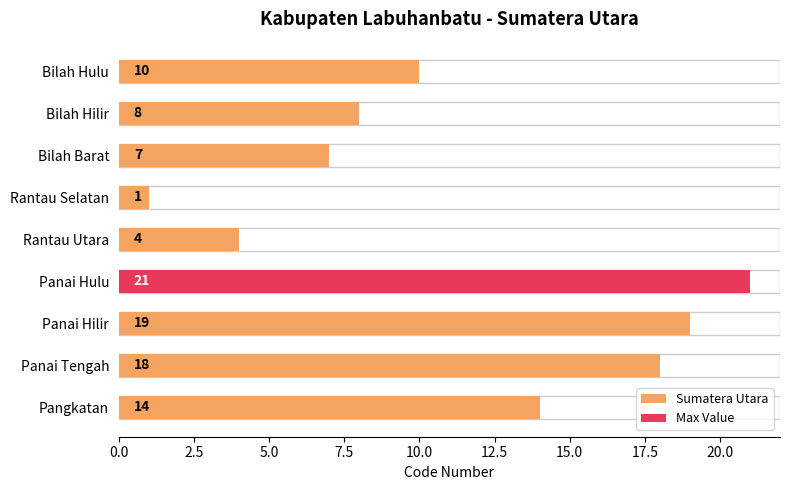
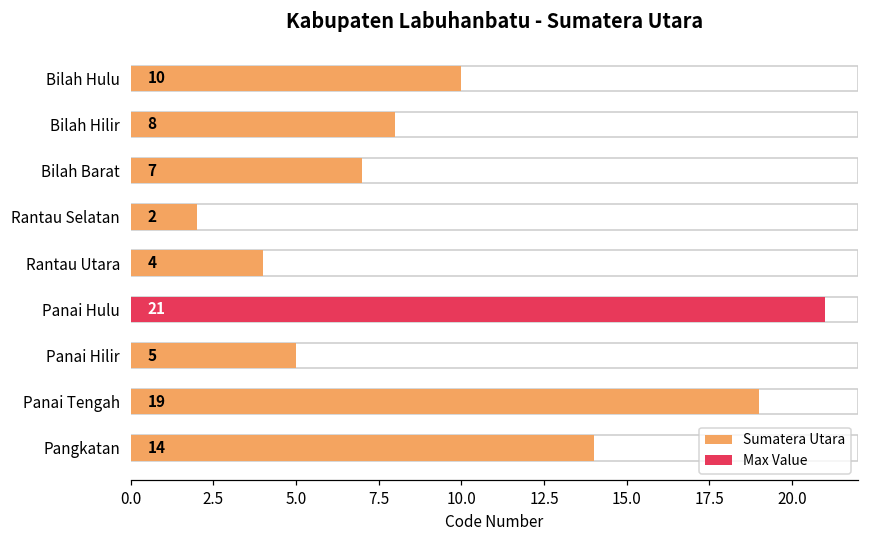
  {
    "Sumatera Utara": {
-     "Rantau Selatan": 1,
-     "Panai Hilir": 19,
-     "Panai Tengah": 18
+     "Rantau Selatan": 2,
+     "Panai Hilir": 5,
+     "Panai Tengah": 19
    }
  }
